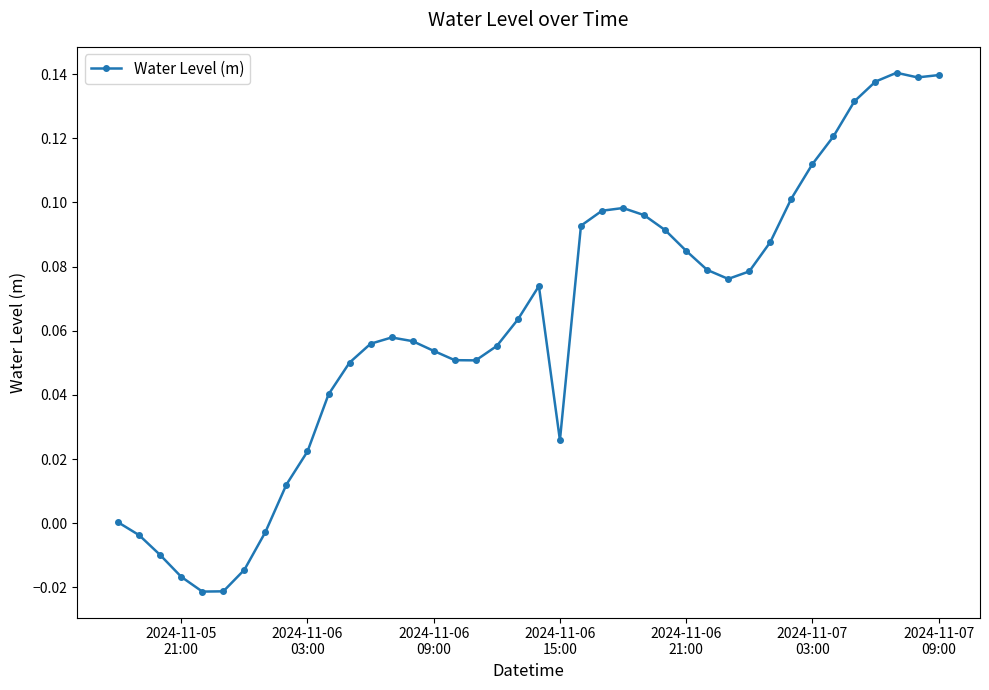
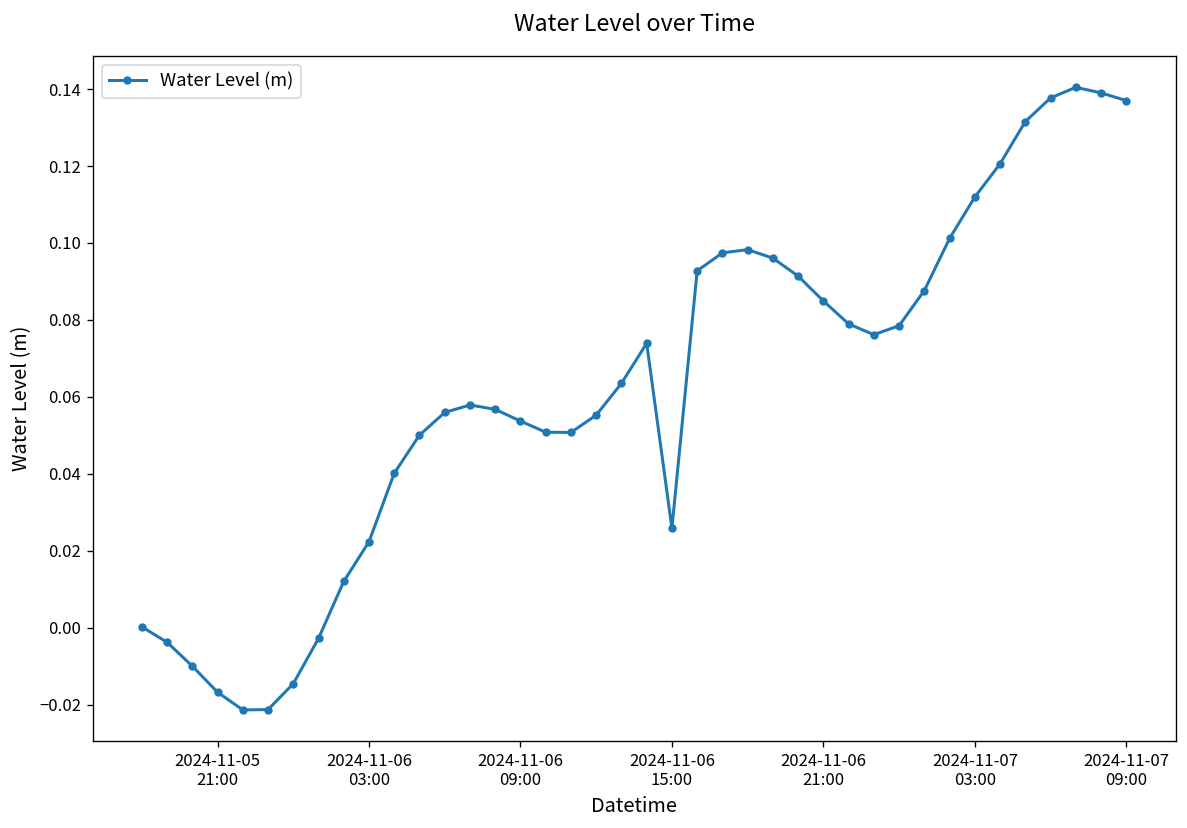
  {
    "2024-11-05 21:00": -0.017,
    "2024-11-06 03:00": 0.022,
    "2024-11-06 09:00": 0.054,
    "2024-11-06 15:00": 0.026,
    "2024-11-06 21:00": 0.085,
    "2024-11-07 03:00": 0.112,
-   "2024-11-07 09:00": 0.140
+   "2024-11-07 09:00": 0.137
  }
